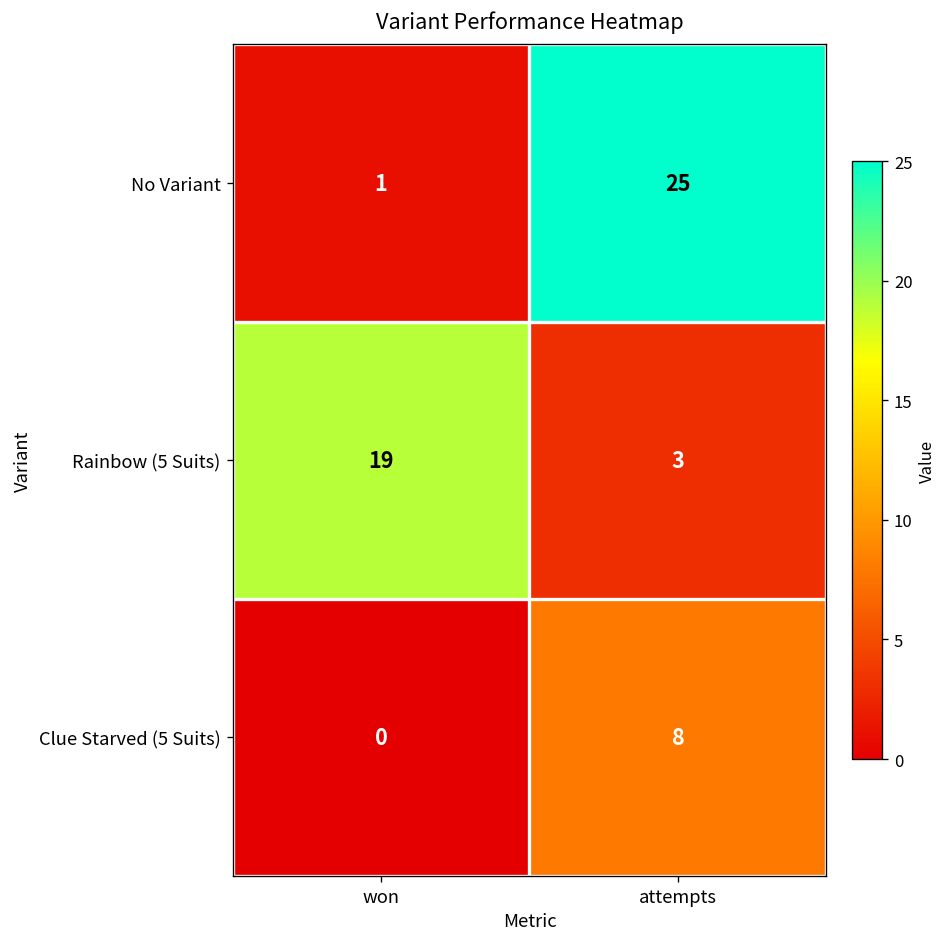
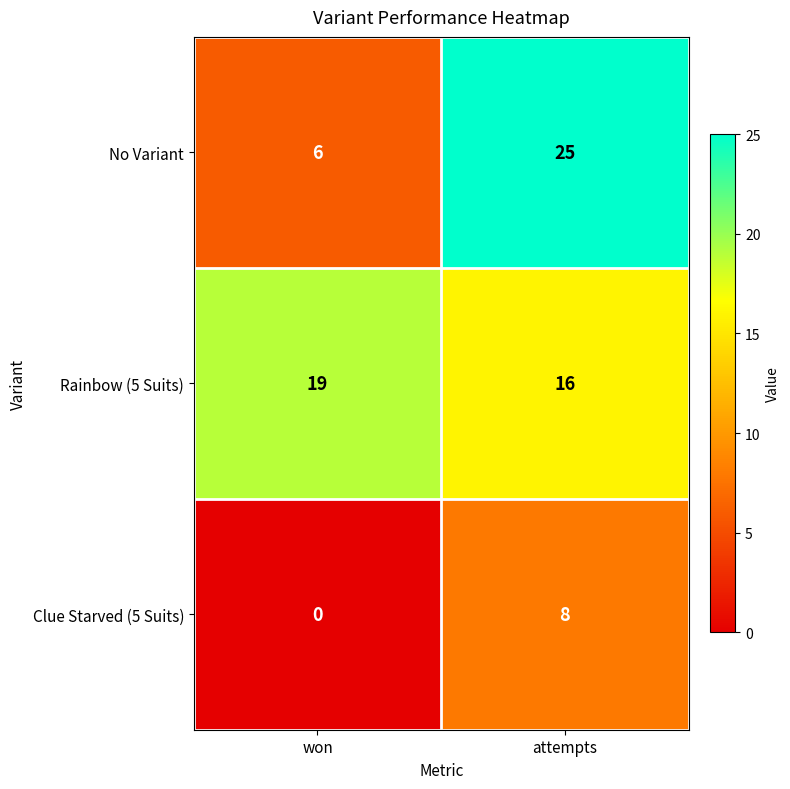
  {
    "No Variant": {
-     "won": 1,
+     "won": 6,
      "attempts": 25
    },
    "Rainbow (5 Suits)": {
      "won": 19,
-     "attempts": 3
+     "attempts": 16
    },
    "Clue Starved (5 Suits)": {
      "won": 0,
      "attempts": 8
    }
  }
